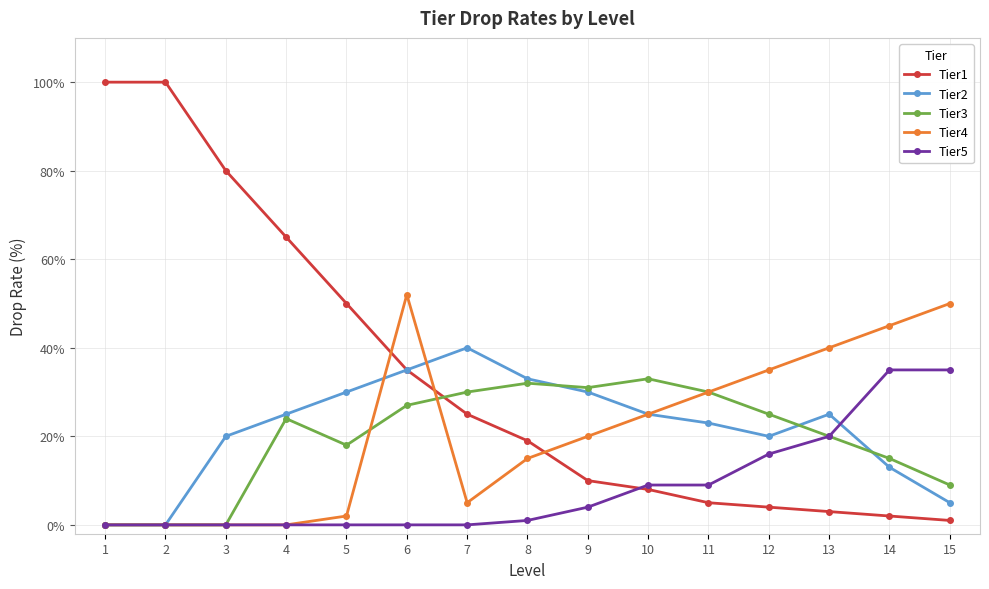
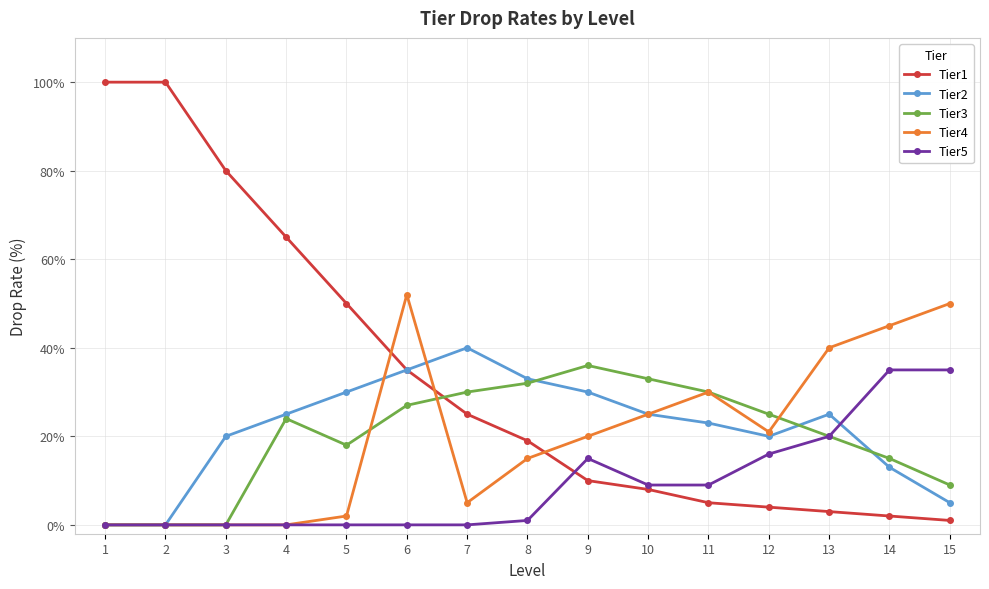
  {
    "Tier1": {
      "1": "100%",
      "2": "100%",
      "3": "80%",
      "4": "65%",
      "5": "50%",
      "7": "25%",
      "8": "19%",
      "9": "10%",
      "10": "8%",
      "11": "5%",
      "12": "4%",
      "13": "3%",
      "14": "2%",
      "15": "1%"
    },
    "Tier2": {
      "3": "20%",
      "4": "25%",
      "5": "30%",
      "7": "40%",
      "8": "33%",
      "9": "30%",
      "11": "23%",
      "12": "20%",
      "13": "25%",
      "14": "13%",
      "15": "5%"
    },
    "Tier3": {
      "4": "24%",
      "5": "18%",
      "6": "27%",
      "7": "30%",
      "8": "32%",
-     "9": "31%",
+     "9": "36%",
      "10": "33%",
      "12": "25%",
      "14": "15%",
      "15": "9%"
    },
    "Tier4": {
      "5": "2%",
      "6": "52%",
      "7": "5%",
      "8": "15%",
      "9": "20%",
-     "12": "35%",
+     "12": "21%",
      "13": "40%",
      "14": "45%",
      "15": "50%"
    },
    "Tier5": {
      "5": "0%",
      "6": "0%",
      "7": "0%",
      "8": "1%",
-     "9": "4%",
+     "9": "15%",
      "10": "9%",
      "11": "9%",
      "12": "16%",
      "14": "35%",
      "15": "35%"
    }
  }
